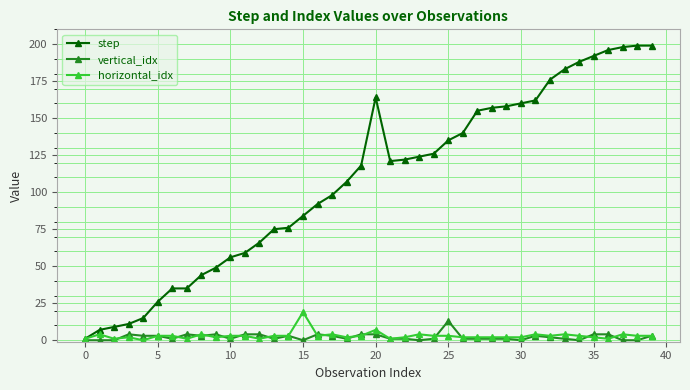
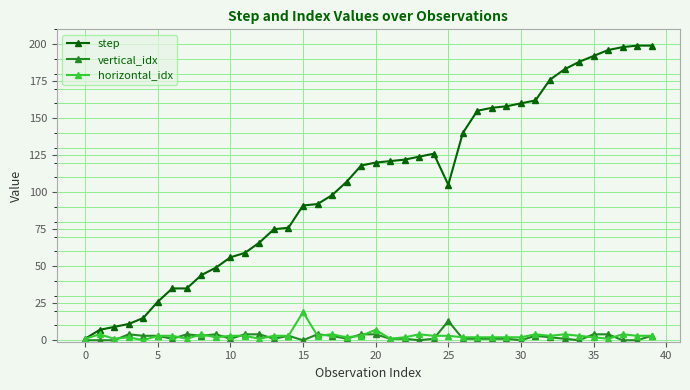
  {
    "step": {
      "5": 26,
      "10": 56,
-     "15": 84,
-     "20": 164,
-     "25": 135,
+     "15": 91,
+     "20": 120,
+     "25": 105,
      "30": 160,
      "35": 192
    },
    "vertical_idx": {
      "10": 1,
      "15": 0,
      "20": 4,
      "25": 13,
      "30": 0,
      "35": 4
    },
    "horizontal_idx": {
      "10": 3,
      "15": 19,
      "20": 7,
      "25": 3,
      "30": 2,
      "35": 2
    }
  }
